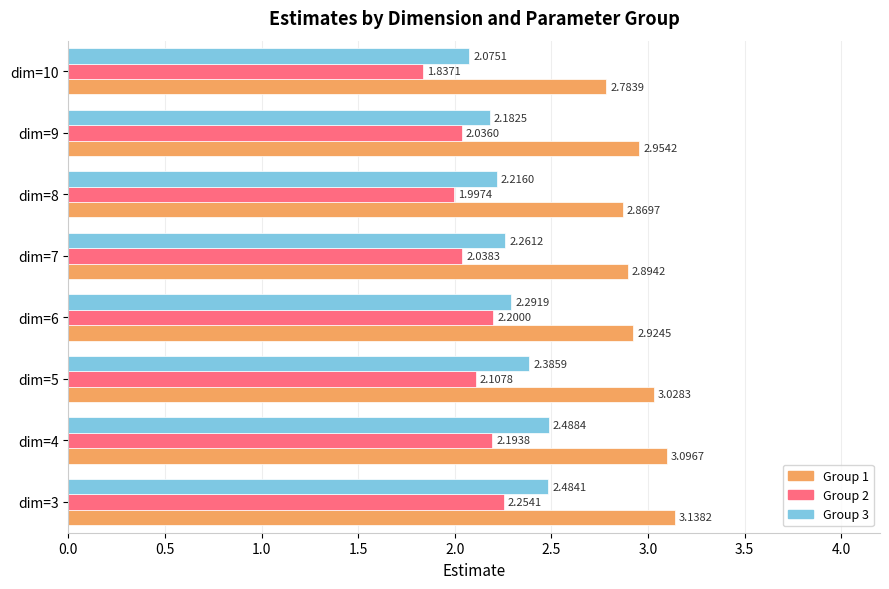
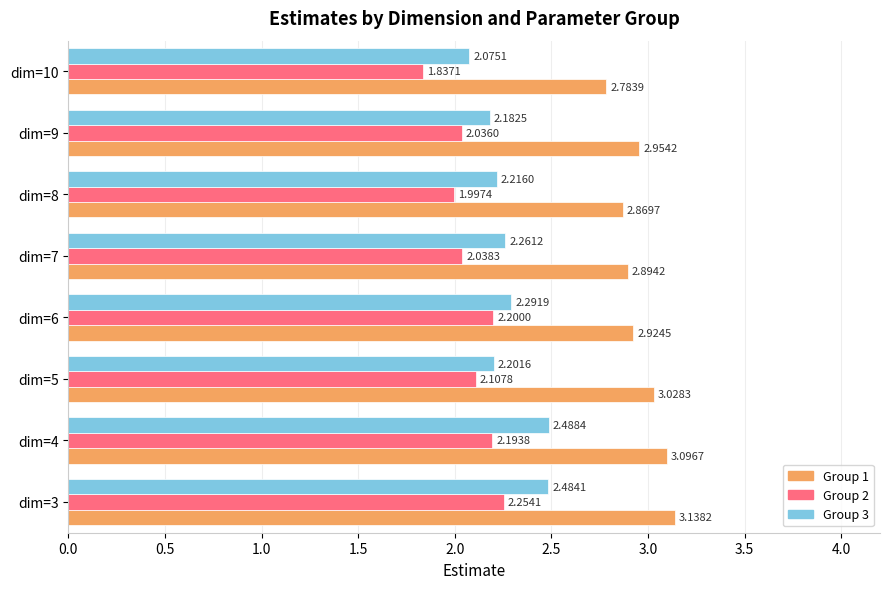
  {
    "Group 1": {
      "dim=10": 2.7839,
      "dim=9": 2.9542,
      "dim=8": 2.8697,
      "dim=7": 2.8942,
      "dim=6": 2.9245,
      "dim=5": 3.0283,
      "dim=4": 3.0967,
      "dim=3": 3.1382
    },
    "Group 2": {
      "dim=10": 1.8371,
      "dim=9": 2.0360,
      "dim=8": 1.9974,
      "dim=7": 2.0383,
      "dim=6": 2.2000,
      "dim=5": 2.1078,
      "dim=4": 2.1938,
      "dim=3": 2.2541
    },
    "Group 3": {
      "dim=10": 2.0751,
      "dim=9": 2.1825,
      "dim=8": 2.2160,
      "dim=7": 2.2612,
      "dim=6": 2.2919,
-     "dim=5": 2.3859,
+     "dim=5": 2.2016,
      "dim=4": 2.4884,
      "dim=3": 2.4841
    }
  }
